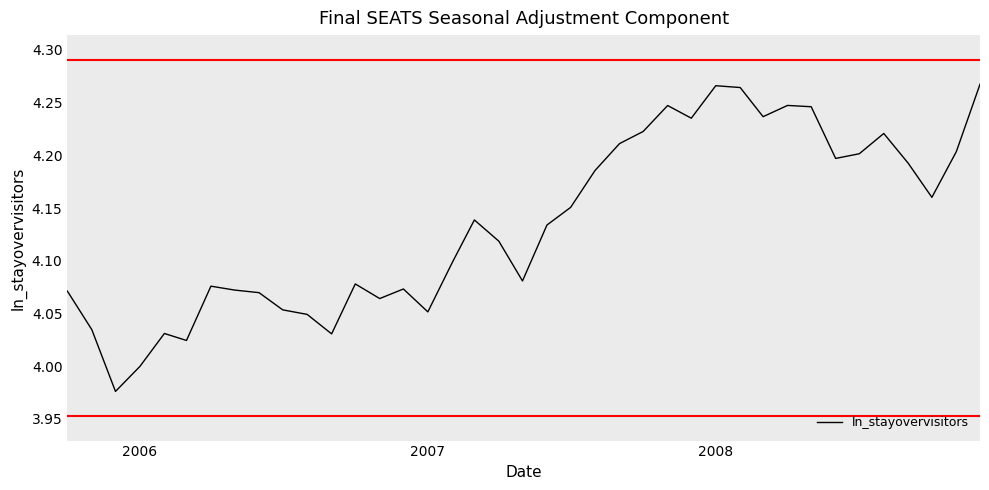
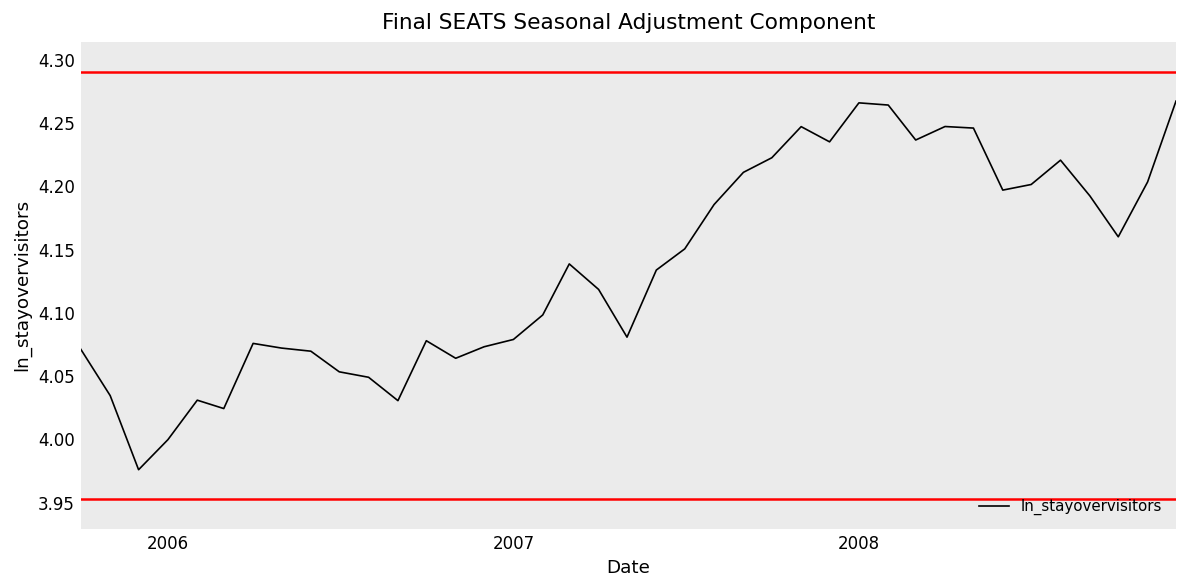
  {
    "2006": 4.000,
-   "2007": 4.051,
+   "2007": 4.079,
    "2008": 4.266
  }
